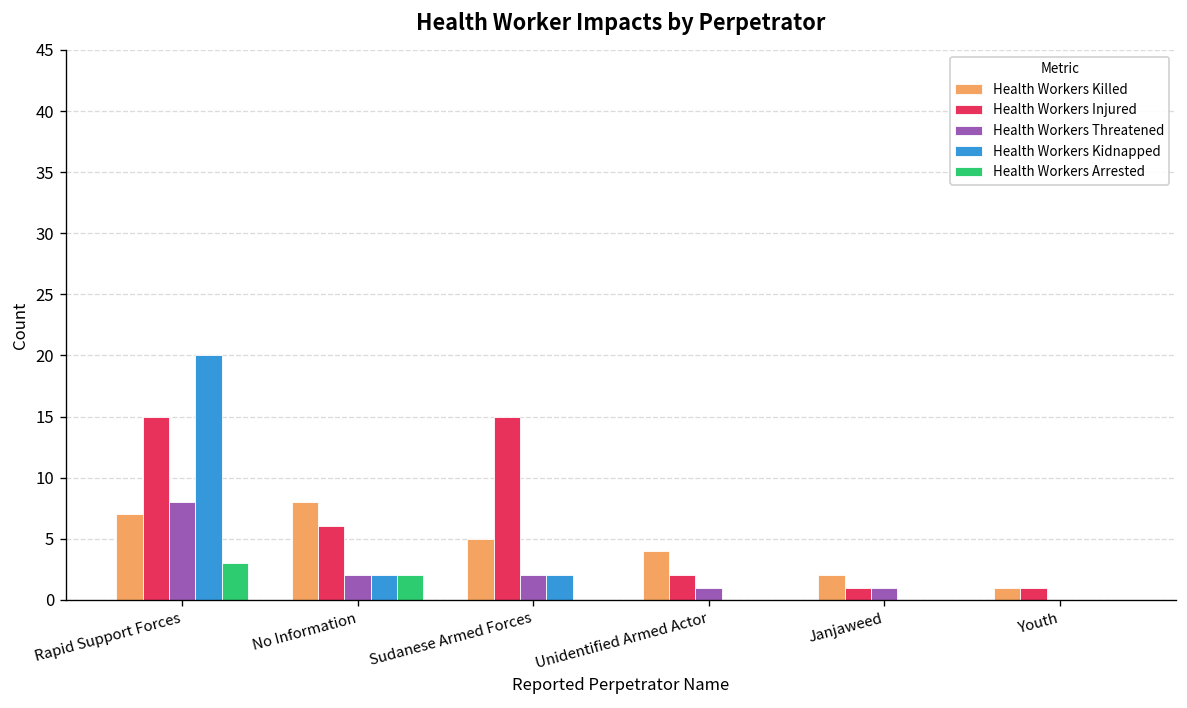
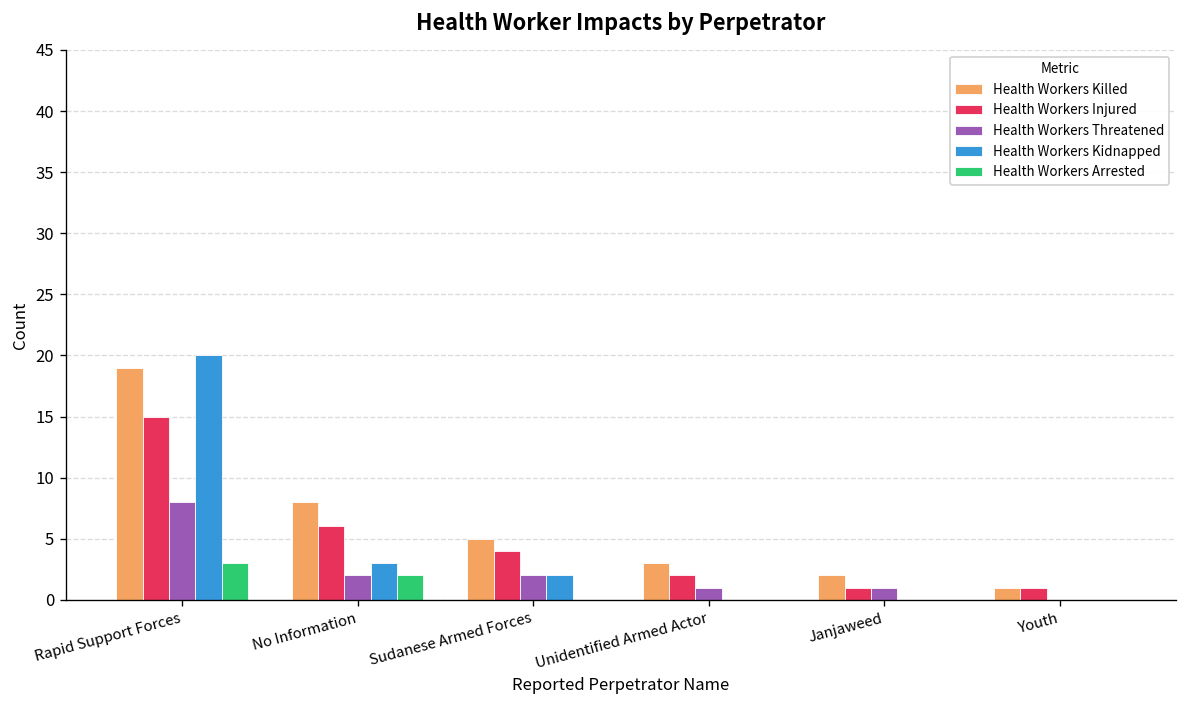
  {
    "Health Workers Killed": {
-     "Rapid Support Forces": 7,
+     "Rapid Support Forces": 19,
      "No Information": 8,
      "Sudanese Armed Forces": 5,
-     "Unidentified Armed Actor": 4,
+     "Unidentified Armed Actor": 3,
      "Janjaweed": 2,
      "Youth": 1
    },
    "Health Workers Injured": {
      "Rapid Support Forces": 15,
      "No Information": 6,
-     "Sudanese Armed Forces": 15,
+     "Sudanese Armed Forces": 4,
      "Unidentified Armed Actor": 2,
      "Janjaweed": 1,
      "Youth": 1
    },
    "Health Workers Threatened": {
      "Rapid Support Forces": 8,
      "No Information": 2,
      "Sudanese Armed Forces": 2,
      "Unidentified Armed Actor": 1,
      "Janjaweed": 1,
      "Youth": 0
    },
    "Health Workers Kidnapped": {
      "Rapid Support Forces": 20,
-     "No Information": 2,
+     "No Information": 3,
      "Sudanese Armed Forces": 2,
      "Unidentified Armed Actor": 0,
      "Janjaweed": 0,
      "Youth": 0
    },
    "Health Workers Arrested": {
      "Rapid Support Forces": 3,
      "No Information": 2,
      "Sudanese Armed Forces": 0,
      "Unidentified Armed Actor": 0,
      "Janjaweed": 0,
      "Youth": 0
    }
  }
